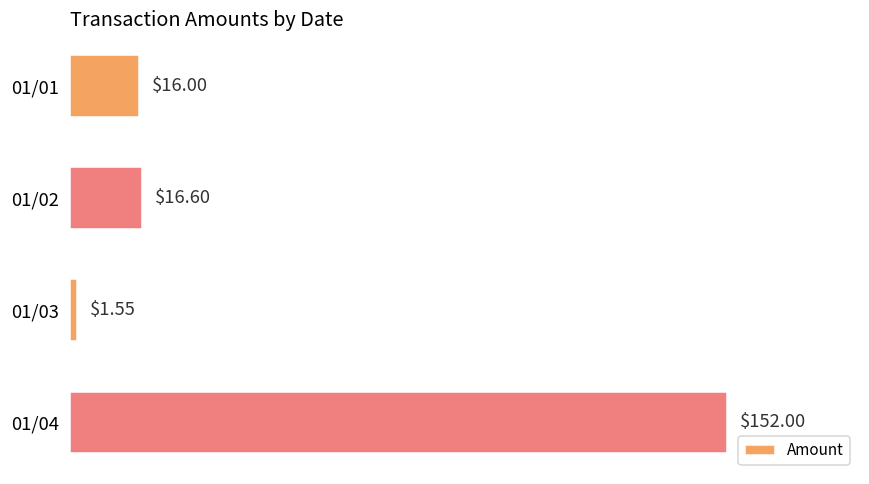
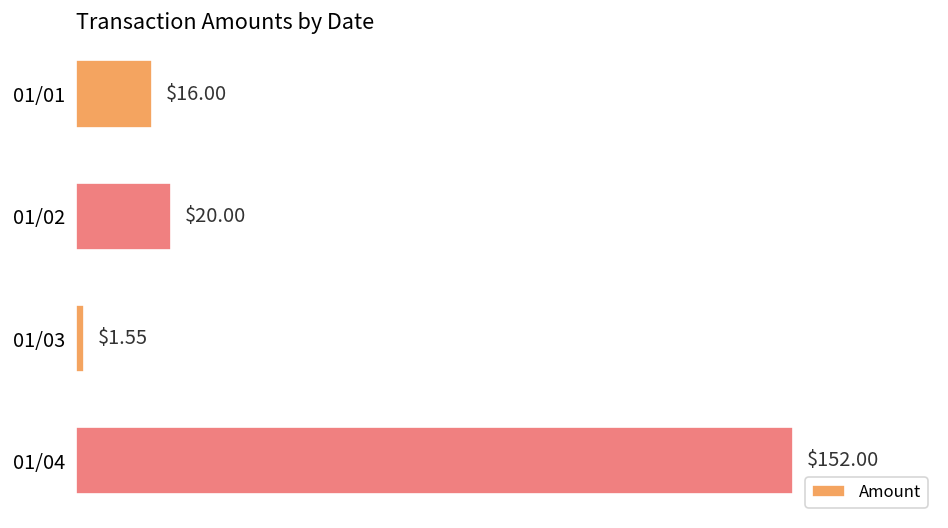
  {
    "01/01": "$16.00",
-   "01/02": "$16.60",
+   "01/02": "$20.00",
    "01/03": "$1.55",
    "01/04": "$152.00"
  }
